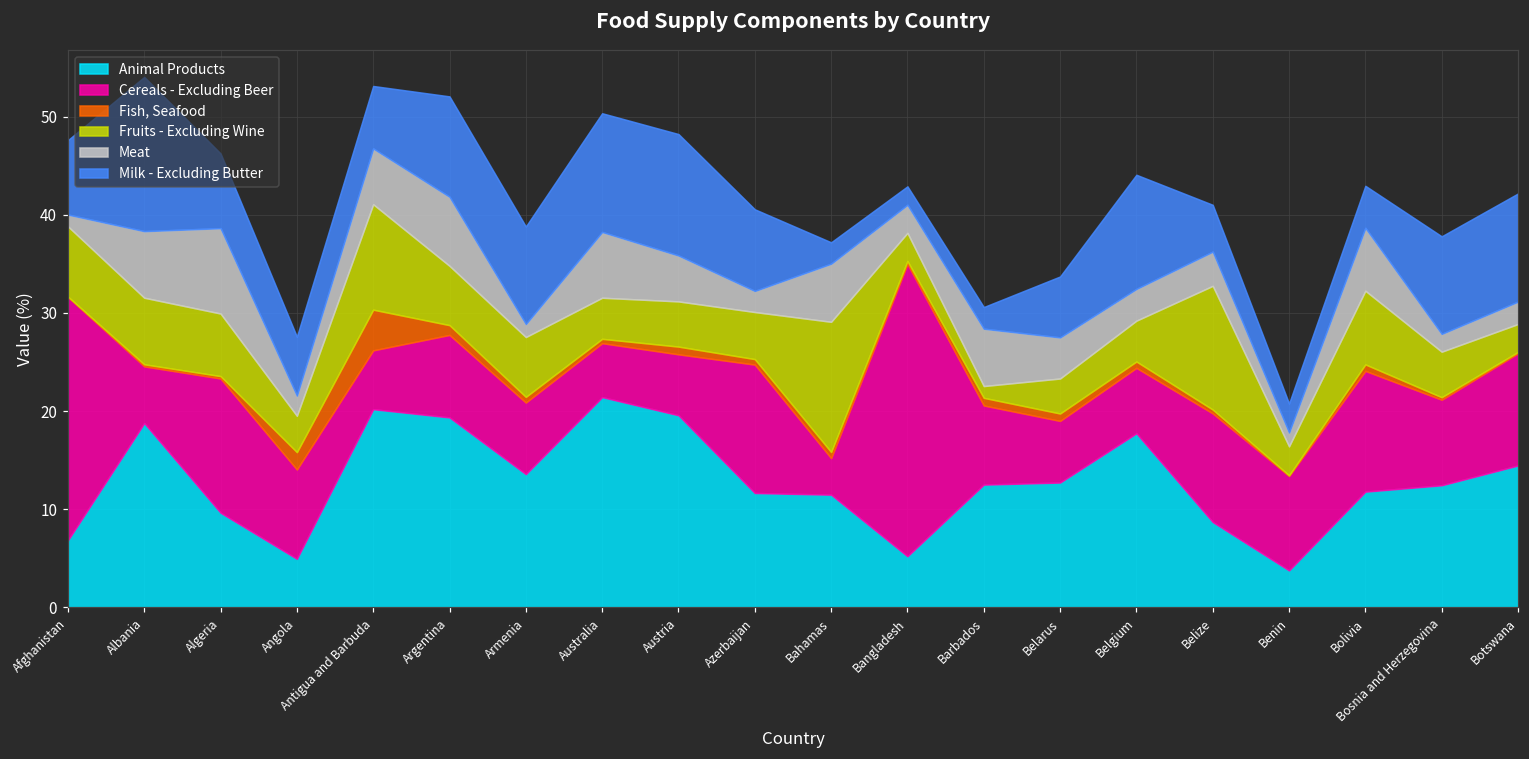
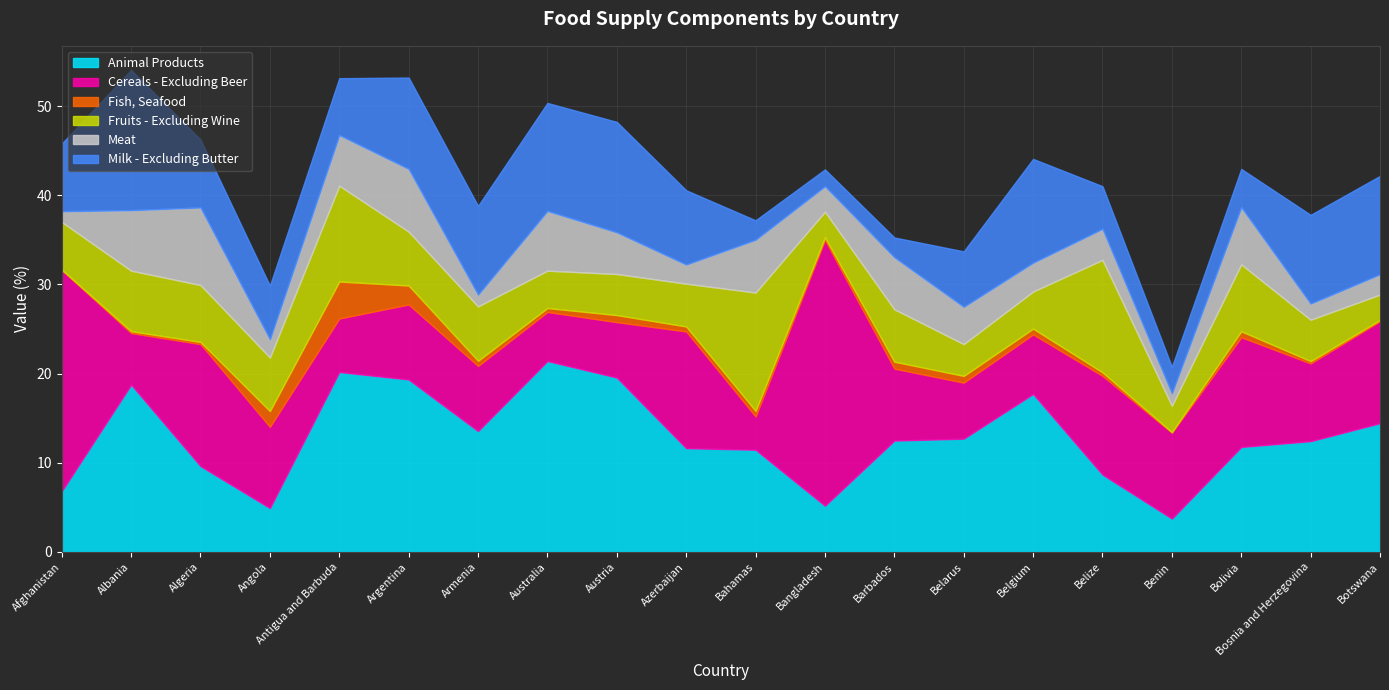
  {
    "Animal Products": {
      "Afghanistan": 7,
      "Albania": 19,
      "Algeria": 10,
      "Angola": 5,
      "Antigua and Barbuda": 20,
      "Argentina": 19,
      "Armenia": 14,
      "Australia": 21,
      "Austria": 20,
      "Azerbaijan": 12,
      "Bahamas": 11,
      "Bangladesh": 5,
      "Barbados": 12,
      "Belarus": 13,
      "Belgium": 18,
      "Belize": 9,
      "Benin": 4,
      "Bolivia": 12,
      "Bosnia and Herzegovina": 12,
      "Botswana": 14
    },
    "Cereals - Excluding Beer": {
      "Angola": 9,
      "Antigua and Barbuda": 6,
      "Argentina": 8,
      "Armenia": 7,
      "Australia": 5,
      "Austria": 6,
      "Azerbaijan": 13,
      "Bahamas": 4,
      "Bangladesh": 30,
      "Barbados": 8,
      "Belarus": 6,
      "Belgium": 7,
      "Belize": 11,
      "Bolivia": 12
    },
    "Fish, Seafood": {
      "Angola": 2,
      "Antigua and Barbuda": 4,
-     "Argentina": 1,
+     "Argentina": 2,
      "Armenia": 1,
      "Australia": 0,
      "Austria": 1,
      "Azerbaijan": 1,
      "Bahamas": 1,
      "Bangladesh": 0,
      "Barbados": 1,
      "Belarus": 1,
      "Belgium": 1,
      "Belize": 0,
      "Bolivia": 1
    },
    "Fruits - Excluding Wine": {
-     "Afghanistan": 7,
+     "Afghanistan": 5,
      "Albania": 7,
      "Algeria": 6,
-     "Angola": 4,
+     "Angola": 6,
      "Antigua and Barbuda": 11,
      "Argentina": 6,
      "Armenia": 6,
      "Australia": 4,
      "Austria": 5,
      "Azerbaijan": 5,
      "Bahamas": 13,
      "Bangladesh": 3,
-     "Barbados": 1,
+     "Barbados": 6,
      "Belarus": 4,
      "Belgium": 4,
      "Belize": 13,
      "Benin": 3,
      "Bolivia": 8,
      "Bosnia and Herzegovina": 5,
      "Botswana": 3
    },
    "Meat": {
      "Afghanistan": 1,
      "Albania": 7,
      "Algeria": 9,
      "Angola": 2,
      "Antigua and Barbuda": 6,
      "Argentina": 7,
      "Armenia": 1,
      "Australia": 7,
      "Austria": 5,
      "Azerbaijan": 2,
      "Bahamas": 6,
      "Bangladesh": 3,
      "Barbados": 6,
      "Belarus": 4,
      "Belgium": 3,
      "Belize": 3,
      "Benin": 1,
      "Bolivia": 6,
      "Bosnia and Herzegovina": 2,
      "Botswana": 2
    },
    "Milk - Excluding Butter": {
      "Afghanistan": 8,
      "Angola": 6,
      "Antigua and Barbuda": 6,
      "Argentina": 10,
      "Armenia": 10,
      "Australia": 12,
      "Austria": 12,
      "Azerbaijan": 8,
      "Bahamas": 2,
      "Bangladesh": 2,
      "Barbados": 2,
      "Belarus": 6,
      "Belgium": 12,
      "Belize": 5,
      "Benin": 3,
      "Bolivia": 4,
      "Bosnia and Herzegovina": 10,
      "Botswana": 11
    }
  }
